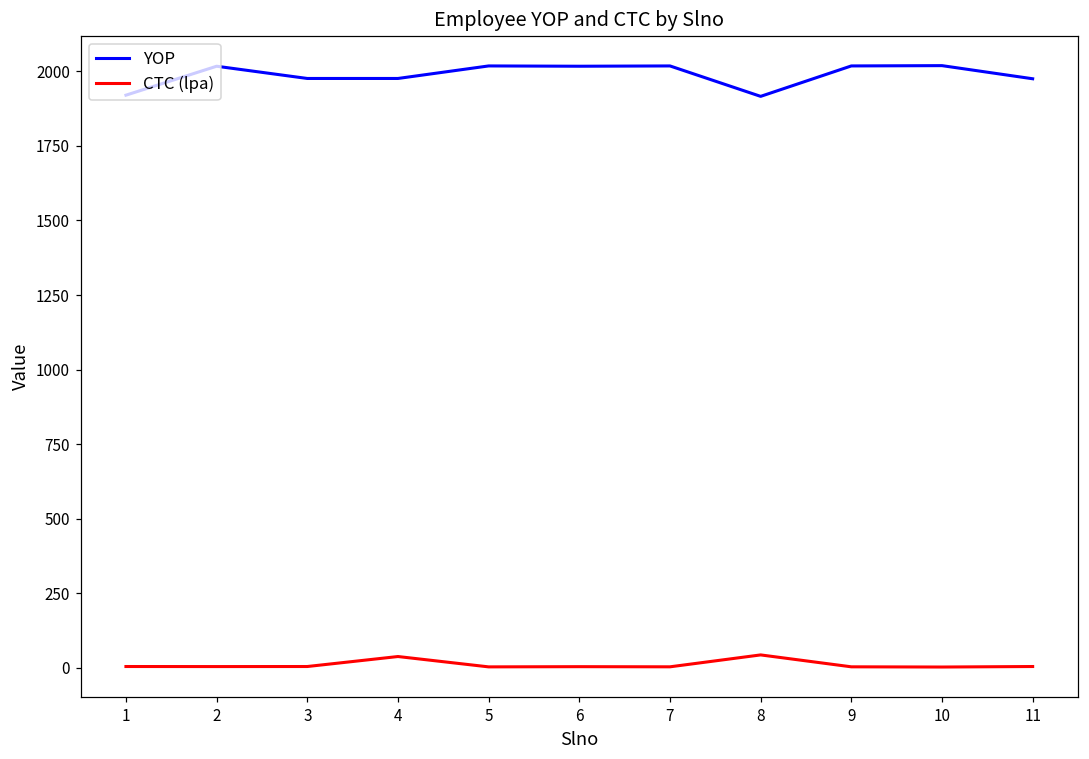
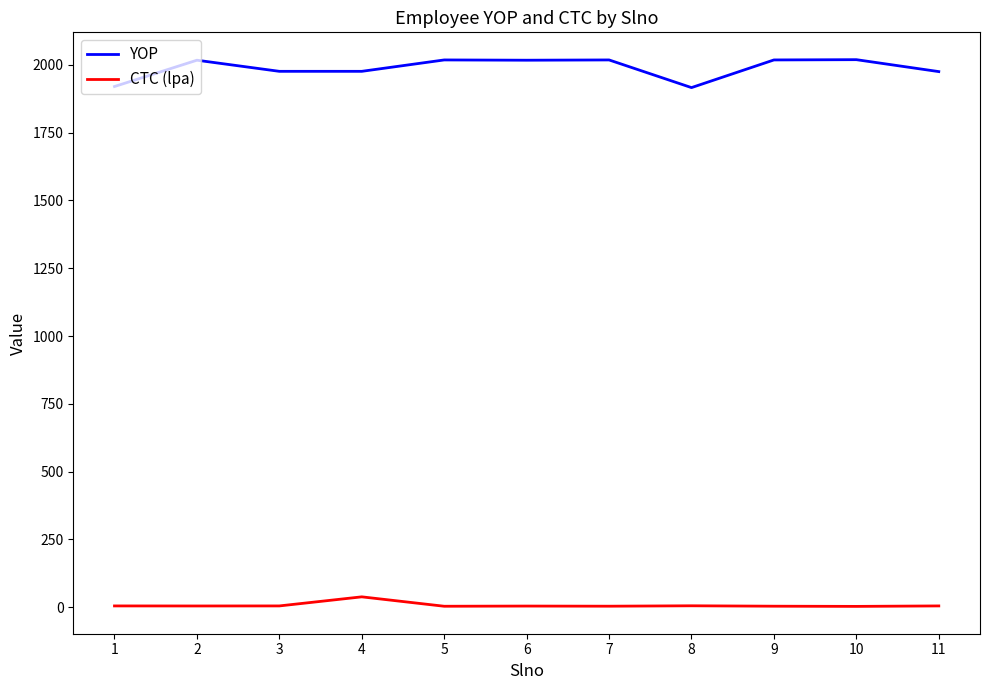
  {
    "YOP": {
      "3": 1980,
      "4": 1980,
      "5": 2020,
      "6": 2020,
      "7": 2020,
      "8": 1920,
      "9": 2020,
      "10": 2020,
      "11": 1980
    },
    "CTC (lpa)": {
      "1": 0,
      "2": 0,
      "3": 0,
      "4": 40,
      "5": 0,
      "6": 0,
      "7": 0,
-     "8": 40,
+     "8": 10,
      "9": 0,
      "10": 0,
      "11": 0
    }
  }
